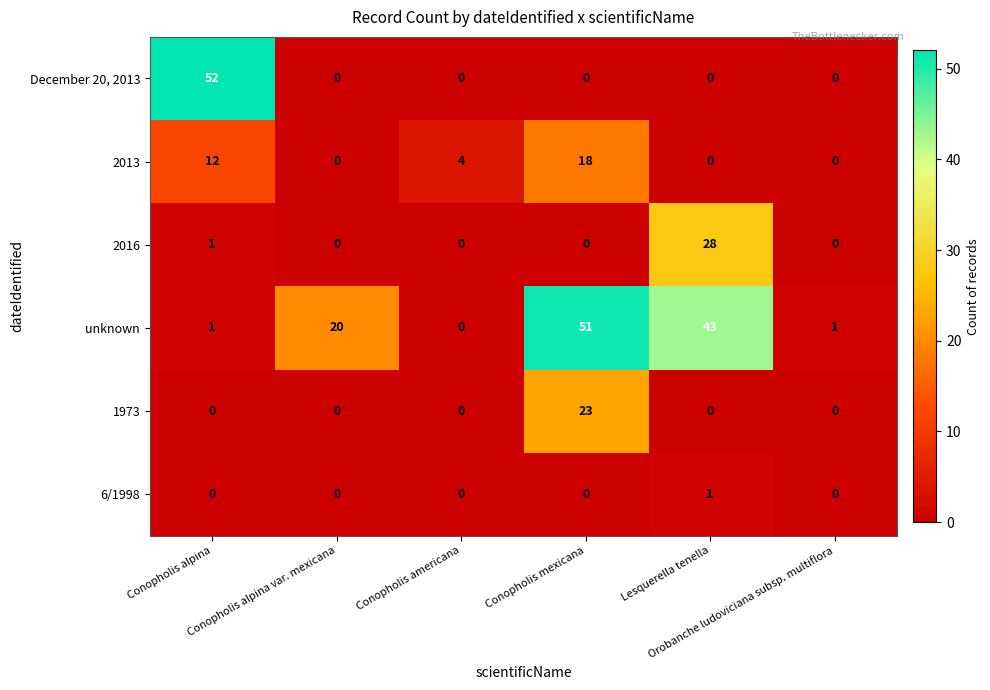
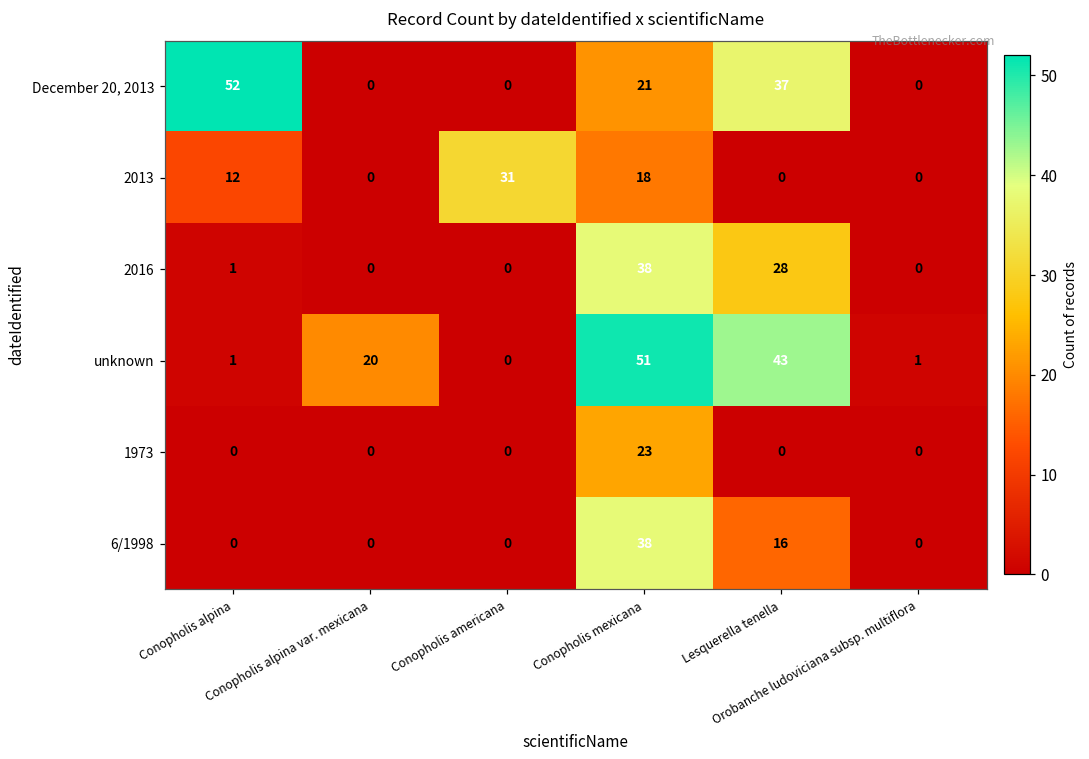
  {
    "December 20, 2013": {
      "Conopholis alpina": 52,
      "Conopholis alpina var. mexicana": 0,
      "Conopholis americana": 0,
-     "Conopholis mexicana": 0,
-     "Lesquerella tenella": 0
+     "Conopholis mexicana": 21,
+     "Lesquerella tenella": 37
    },
    "2013": {
      "Conopholis alpina": 12,
      "Conopholis alpina var. mexicana": 0,
-     "Conopholis americana": 4,
+     "Conopholis americana": 31,
      "Conopholis mexicana": 18,
      "Lesquerella tenella": 0,
      "Orobanche ludoviciana subsp. multiflora": 0
    },
    "2016": {
      "Conopholis alpina": 1,
      "Conopholis alpina var. mexicana": 0,
      "Conopholis americana": 0,
-     "Conopholis mexicana": 0,
+     "Conopholis mexicana": 38,
      "Lesquerella tenella": 28,
      "Orobanche ludoviciana subsp. multiflora": 0
    },
    "unknown": {
      "Conopholis alpina": 1,
      "Conopholis alpina var. mexicana": 20,
      "Conopholis americana": 0,
      "Conopholis mexicana": 51,
      "Lesquerella tenella": 43,
      "Orobanche ludoviciana subsp. multiflora": 1
    },
    "1973": {
      "Conopholis alpina": 0,
      "Conopholis alpina var. mexicana": 0,
      "Conopholis americana": 0,
      "Conopholis mexicana": 23,
      "Lesquerella tenella": 0,
      "Orobanche ludoviciana subsp. multiflora": 0
    },
    "6/1998": {
      "Conopholis alpina": 0,
      "Conopholis alpina var. mexicana": 0,
      "Conopholis americana": 0,
-     "Conopholis mexicana": 0,
-     "Lesquerella tenella": 1,
+     "Conopholis mexicana": 38,
+     "Lesquerella tenella": 16,
      "Orobanche ludoviciana subsp. multiflora": 0
    }
  }
